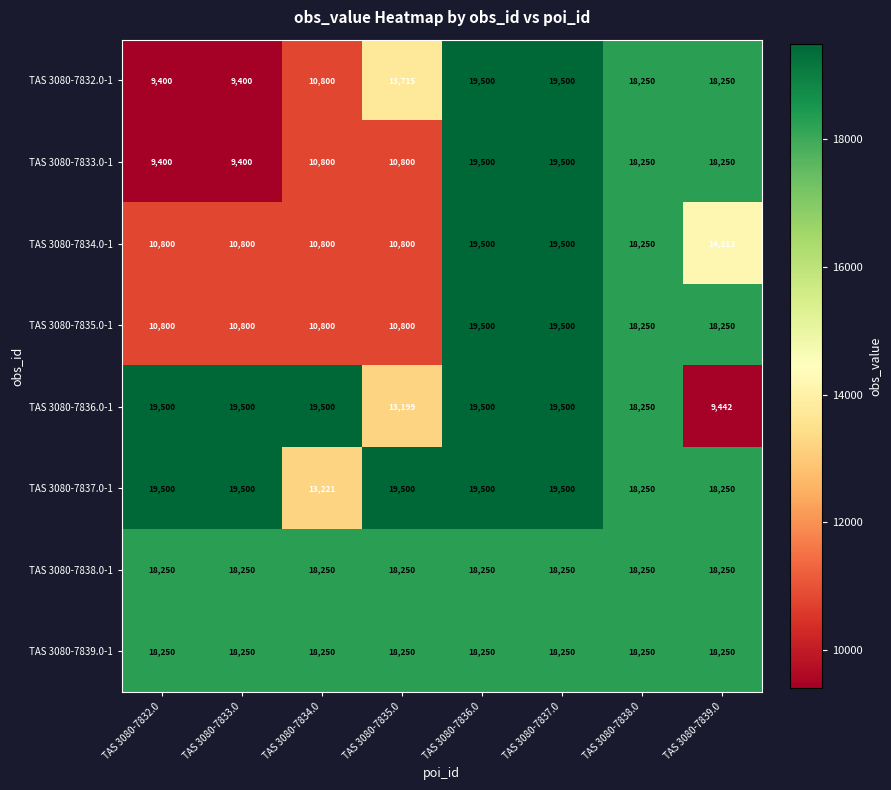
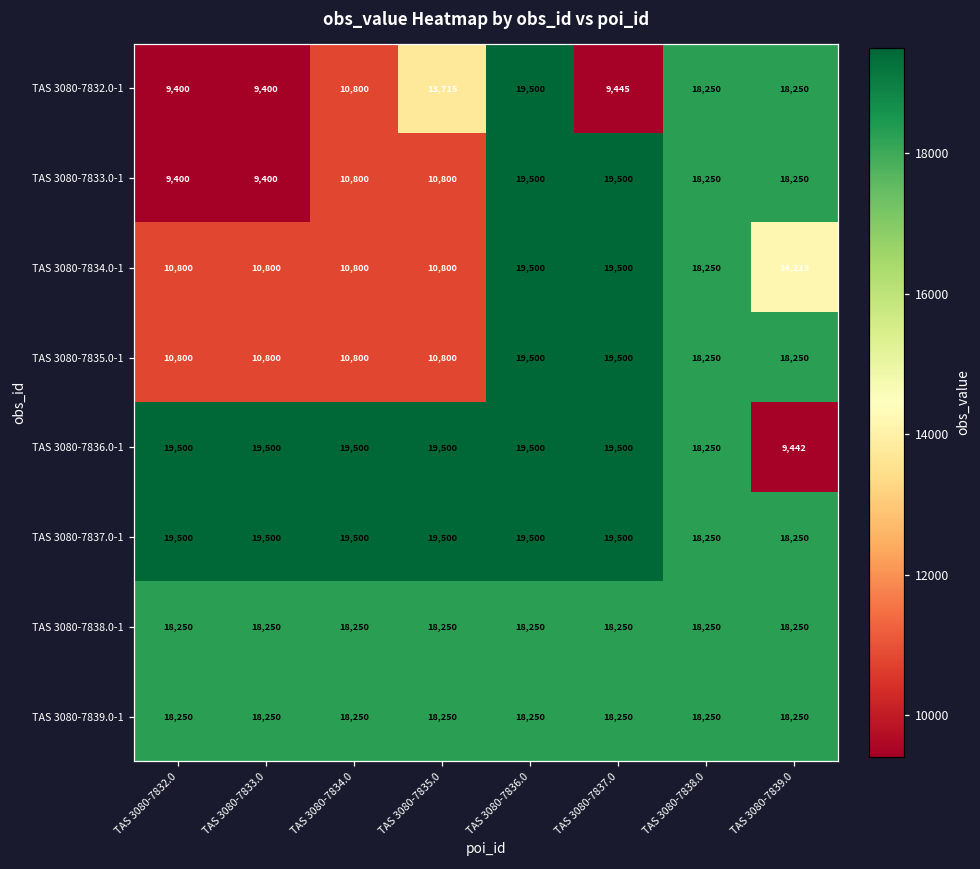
  {
    "TAS 3080-7832.0-1": {
      "TAS 3080-7832.0": "9,400",
      "TAS 3080-7833.0": "9,400",
      "TAS 3080-7834.0": "10,800",
      "TAS 3080-7835.0": "13,715",
      "TAS 3080-7836.0": "19,500",
-     "TAS 3080-7837.0": "19,500",
+     "TAS 3080-7837.0": "9,445",
      "TAS 3080-7838.0": "18,250",
      "TAS 3080-7839.0": "18,250"
    },
    "TAS 3080-7833.0-1": {
      "TAS 3080-7832.0": "9,400",
      "TAS 3080-7833.0": "9,400",
      "TAS 3080-7834.0": "10,800",
      "TAS 3080-7835.0": "10,800",
      "TAS 3080-7836.0": "19,500",
      "TAS 3080-7837.0": "19,500",
      "TAS 3080-7838.0": "18,250",
      "TAS 3080-7839.0": "18,250"
    },
    "TAS 3080-7834.0-1": {
      "TAS 3080-7832.0": "10,800",
      "TAS 3080-7833.0": "10,800",
      "TAS 3080-7834.0": "10,800",
      "TAS 3080-7835.0": "10,800",
      "TAS 3080-7836.0": "19,500",
      "TAS 3080-7837.0": "19,500",
      "TAS 3080-7838.0": "18,250",
      "TAS 3080-7839.0": "14,213"
    },
    "TAS 3080-7835.0-1": {
      "TAS 3080-7832.0": "10,800",
      "TAS 3080-7833.0": "10,800",
      "TAS 3080-7834.0": "10,800",
      "TAS 3080-7835.0": "10,800",
      "TAS 3080-7836.0": "19,500",
      "TAS 3080-7837.0": "19,500",
      "TAS 3080-7838.0": "18,250",
      "TAS 3080-7839.0": "18,250"
    },
    "TAS 3080-7836.0-1": {
      "TAS 3080-7832.0": "19,500",
      "TAS 3080-7833.0": "19,500",
      "TAS 3080-7834.0": "19,500",
-     "TAS 3080-7835.0": "13,199",
+     "TAS 3080-7835.0": "19,500",
      "TAS 3080-7836.0": "19,500",
      "TAS 3080-7837.0": "19,500",
      "TAS 3080-7838.0": "18,250",
      "TAS 3080-7839.0": "9,442"
    },
    "TAS 3080-7837.0-1": {
      "TAS 3080-7832.0": "19,500",
      "TAS 3080-7833.0": "19,500",
-     "TAS 3080-7834.0": "13,221",
+     "TAS 3080-7834.0": "19,500",
      "TAS 3080-7835.0": "19,500",
      "TAS 3080-7836.0": "19,500",
      "TAS 3080-7837.0": "19,500",
      "TAS 3080-7838.0": "18,250",
      "TAS 3080-7839.0": "18,250"
    },
    "TAS 3080-7838.0-1": {
      "TAS 3080-7832.0": "18,250",
      "TAS 3080-7833.0": "18,250",
      "TAS 3080-7834.0": "18,250",
      "TAS 3080-7835.0": "18,250",
      "TAS 3080-7836.0": "18,250",
      "TAS 3080-7837.0": "18,250",
      "TAS 3080-7838.0": "18,250",
      "TAS 3080-7839.0": "18,250"
    },
    "TAS 3080-7839.0-1": {
      "TAS 3080-7832.0": "18,250",
      "TAS 3080-7833.0": "18,250",
      "TAS 3080-7834.0": "18,250",
      "TAS 3080-7835.0": "18,250",
      "TAS 3080-7836.0": "18,250",
      "TAS 3080-7837.0": "18,250",
      "TAS 3080-7838.0": "18,250",
      "TAS 3080-7839.0": "18,250"
    }
  }
